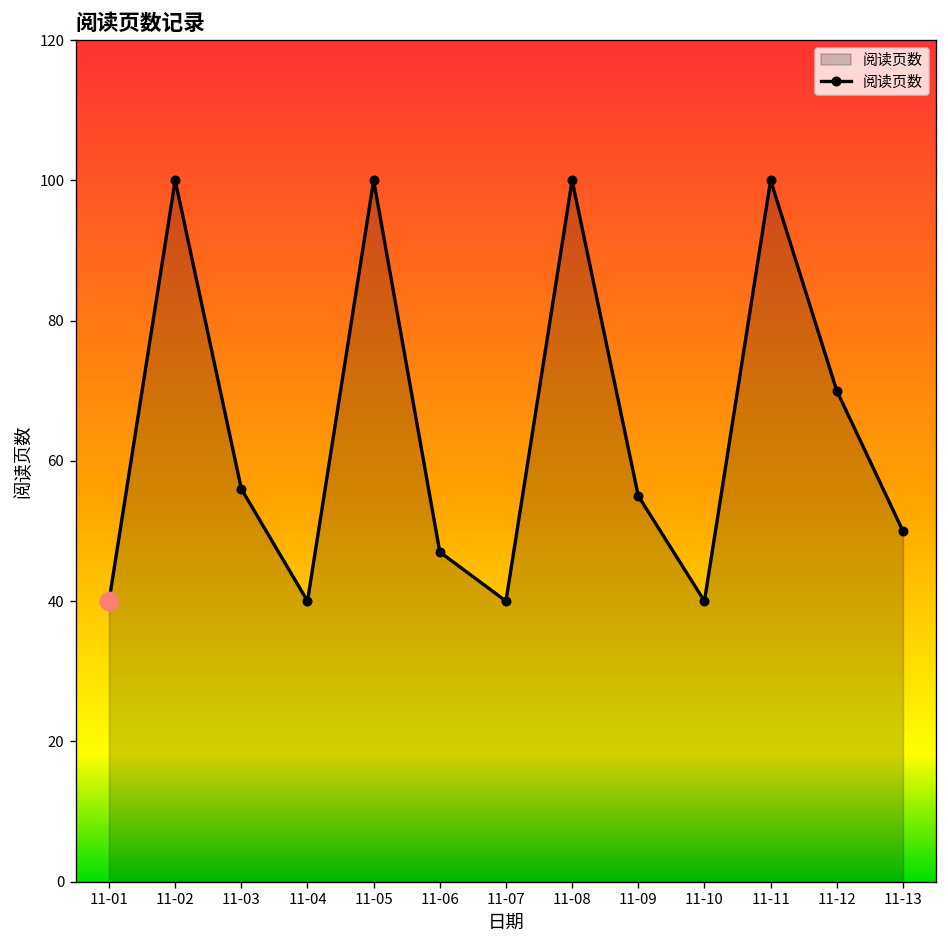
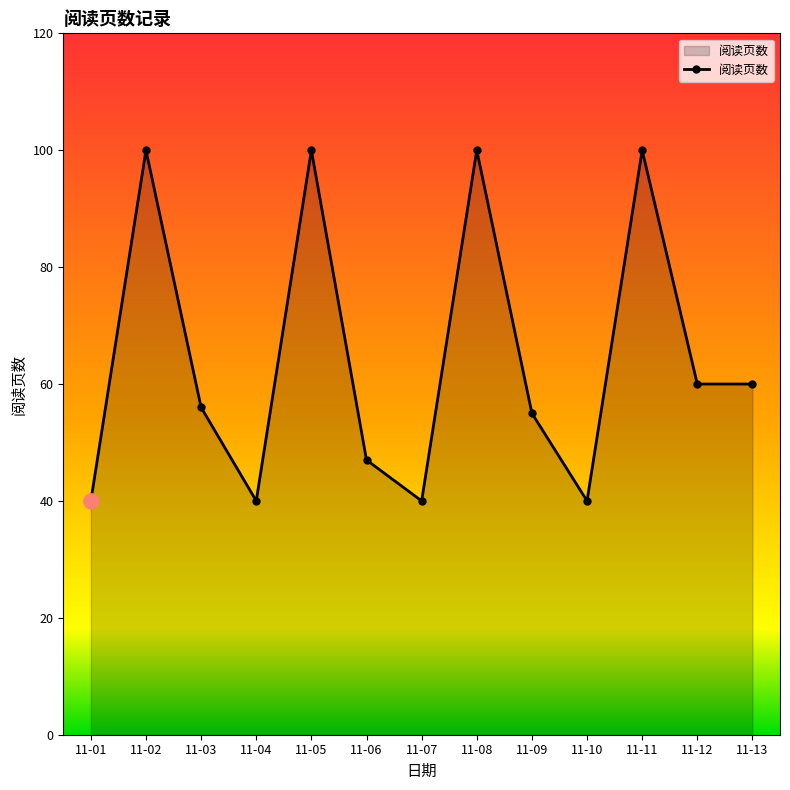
  {
    "阅读页数": {
      "11-02": 100,
      "11-03": 56,
      "11-04": 40,
      "11-05": 100,
      "11-06": 47,
      "11-07": 40,
      "11-08": 100,
      "11-09": 55,
      "11-10": 40,
      "11-11": 100,
-     "11-12": 70,
-     "11-13": 50
+     "11-12": 60,
+     "11-13": 60
    }
  }
